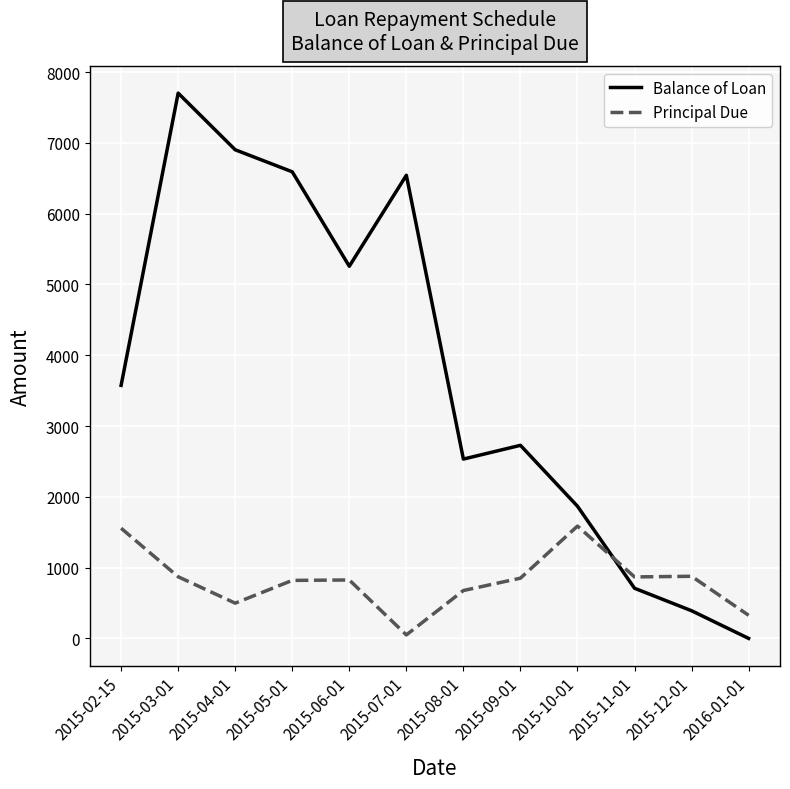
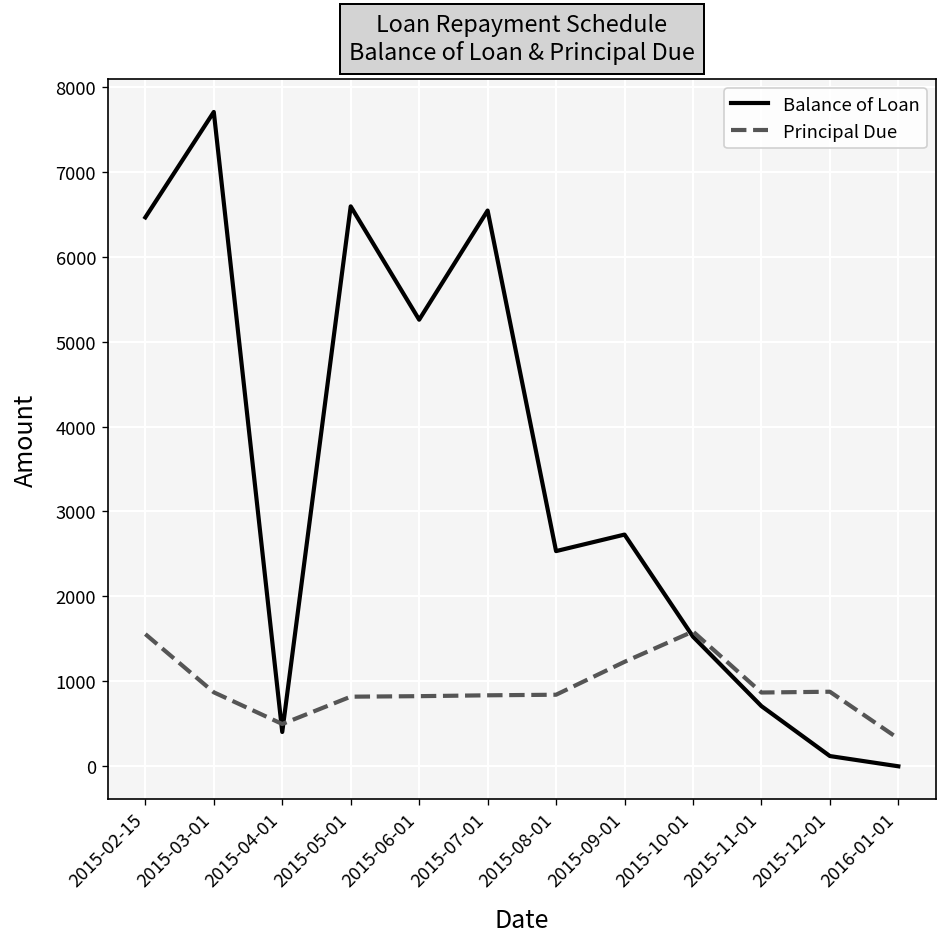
  {
    "Balance of Loan": {
-     "2015-02-15": 3600,
+     "2015-02-15": 6500,
      "2015-03-01": 7700,
-     "2015-04-01": 6900,
+     "2015-04-01": 400,
      "2015-05-01": 6600,
      "2015-06-01": 5300,
      "2015-07-01": 6500,
      "2015-08-01": 2500,
      "2015-09-01": 2700,
-     "2015-10-01": 1900,
+     "2015-10-01": 1500,
      "2015-11-01": 700,
-     "2015-12-01": 400,
+     "2015-12-01": 100,
      "2016-01-01": 0
    },
    "Principal Due": {
      "2015-02-15": 1600,
      "2015-03-01": 900,
      "2015-04-01": 500,
      "2015-05-01": 800,
      "2015-06-01": 800,
-     "2015-07-01": 0,
-     "2015-08-01": 700,
-     "2015-09-01": 900,
+     "2015-07-01": 800,
+     "2015-08-01": 800,
+     "2015-09-01": 1200,
      "2015-10-01": 1600,
      "2015-11-01": 900,
      "2015-12-01": 900,
      "2016-01-01": 300
    }
  }
